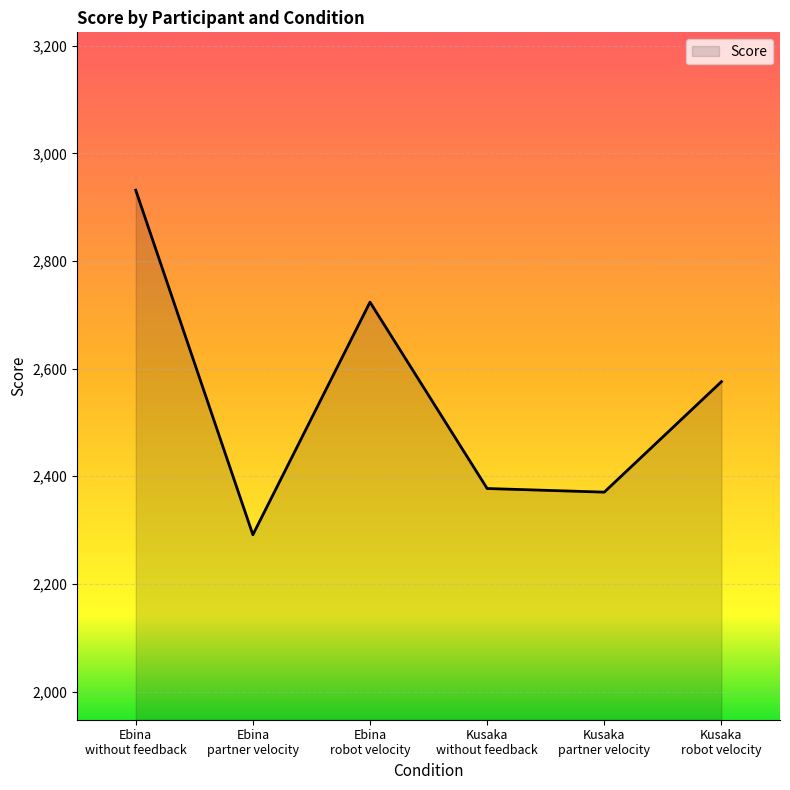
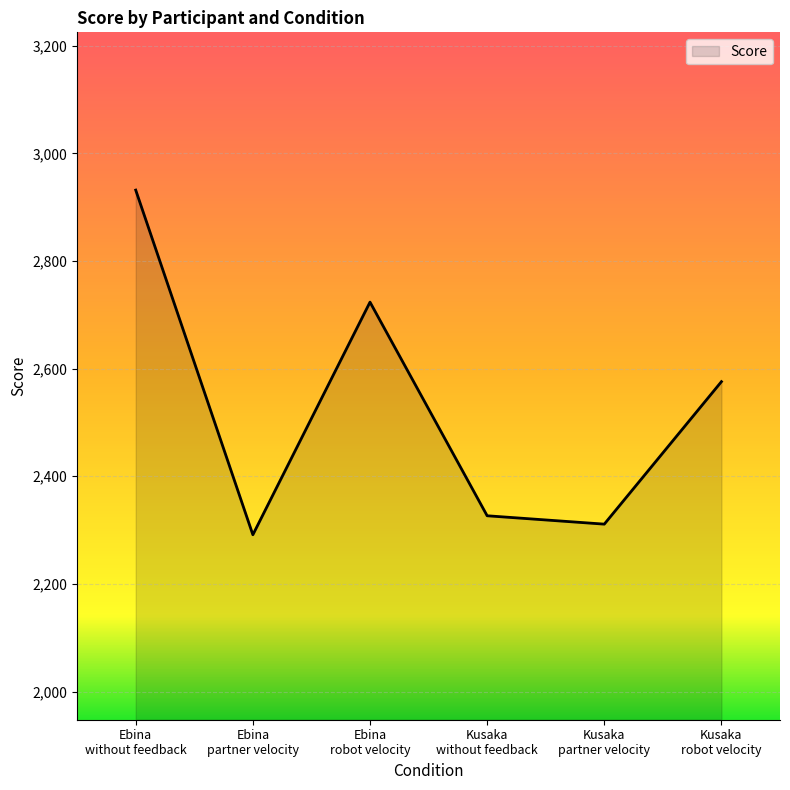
  {
    "Ebina without feedback": "2,930",
    "Ebina partner velocity": "2,290",
    "Ebina robot velocity": "2,720",
-   "Kusaka without feedback": "2,380",
-   "Kusaka partner velocity": "2,370",
+   "Kusaka without feedback": "2,330",
+   "Kusaka partner velocity": "2,310",
    "Kusaka robot velocity": "2,580"
  }
